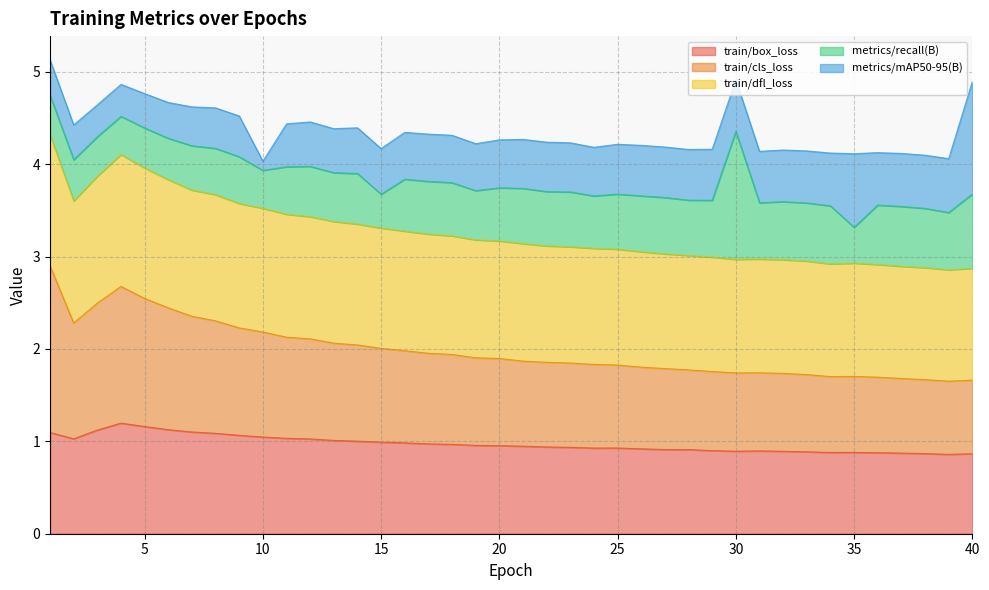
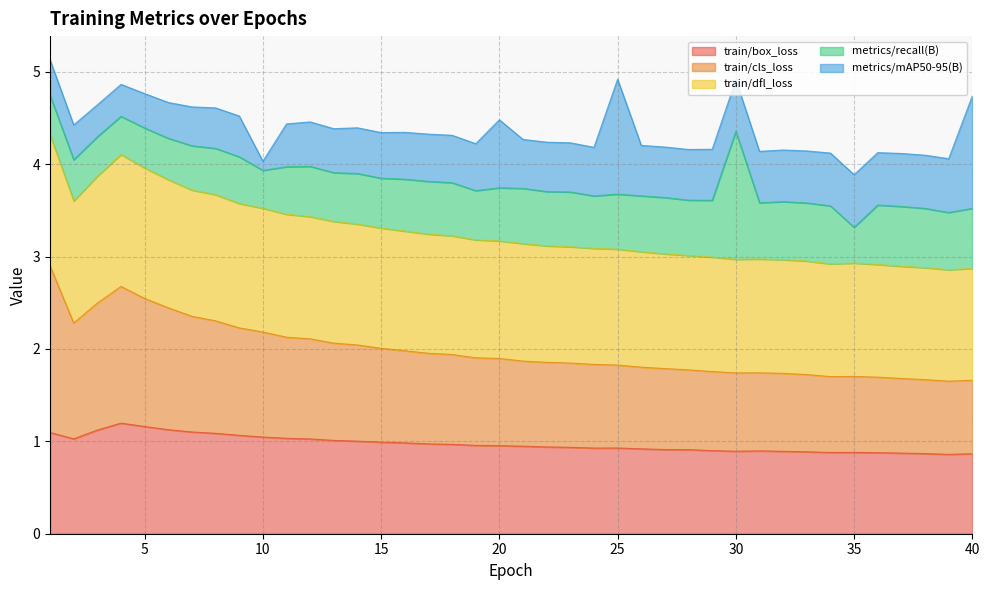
  {
    "metrics/recall(B)": {
      "5": 0.4,
      "10": 0.4,
-     "15": 0.4,
+     "15": 0.5,
      "20": 0.6,
      "25": 0.6,
      "30": 1.4,
      "35": 0.4,
-     "40": 0.8
+     "40": 0.7
    },
    "metrics/mAP50-95(B)": {
      "5": 0.4,
      "10": 0.1,
      "15": 0.5,
-     "20": 0.5,
-     "25": 0.5,
-     "35": 0.8,
+     "20": 0.7,
+     "25": 1.2,
+     "35": 0.6,
      "40": 1.2
    }
  }
